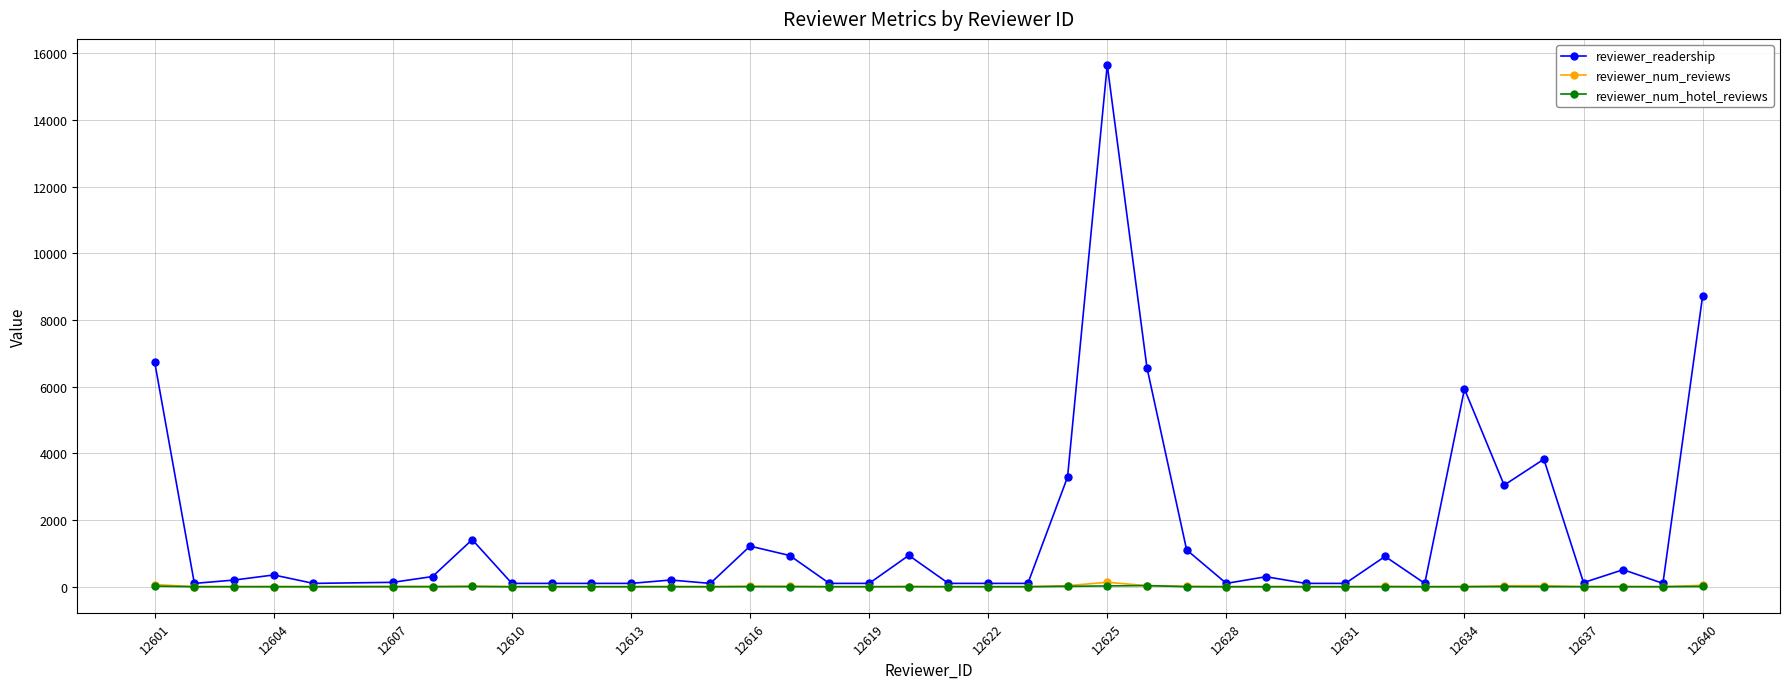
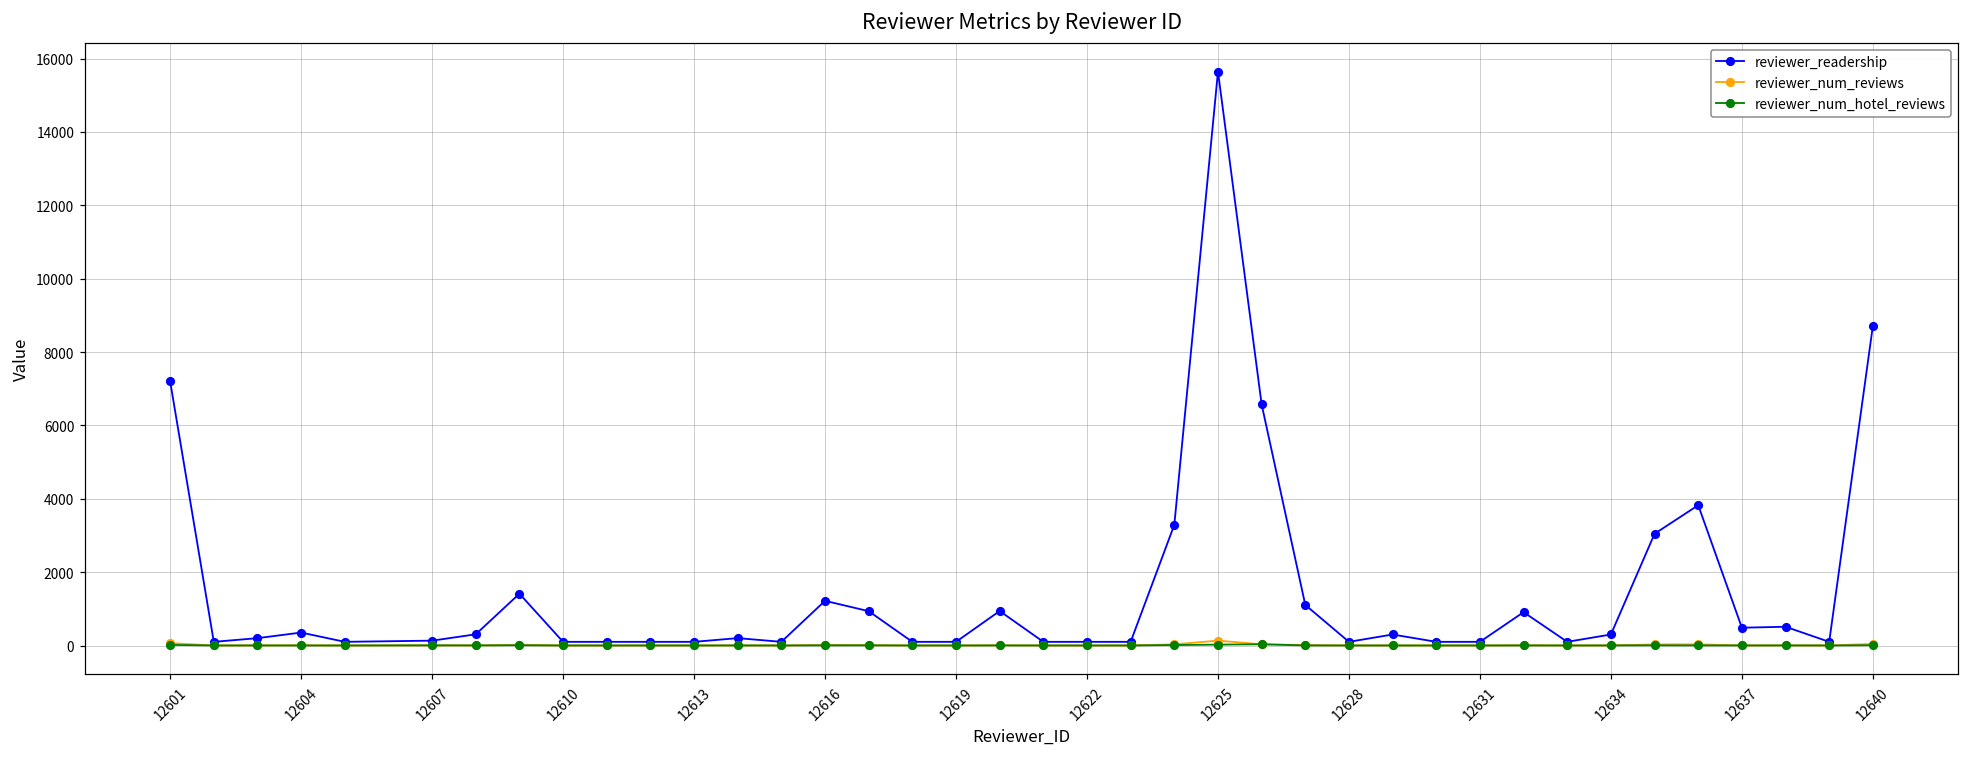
  {
    "reviewer_readership": {
-     "12601": 6700,
+     "12601": 7200,
      "12604": 400,
      "12607": 100,
      "12610": 100,
      "12613": 100,
      "12616": 1200,
      "12619": 100,
      "12622": 100,
      "12625": 15600,
      "12628": 100,
      "12631": 100,
-     "12634": 5900,
-     "12637": 100,
+     "12634": 300,
+     "12637": 500,
      "12640": 8700
    },
    "reviewer_num_reviews": {
      "12625": 100
    },
    "reviewer_num_hotel_reviews": {
      "12625": 0
    }
  }
